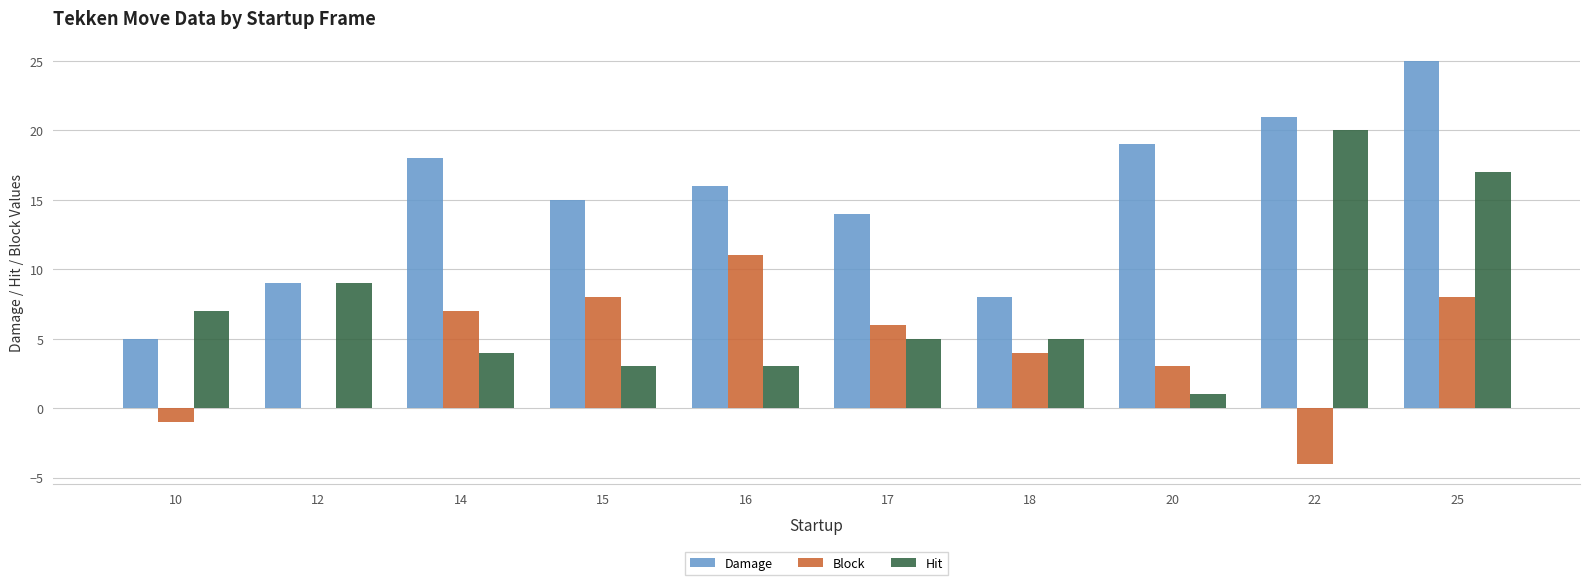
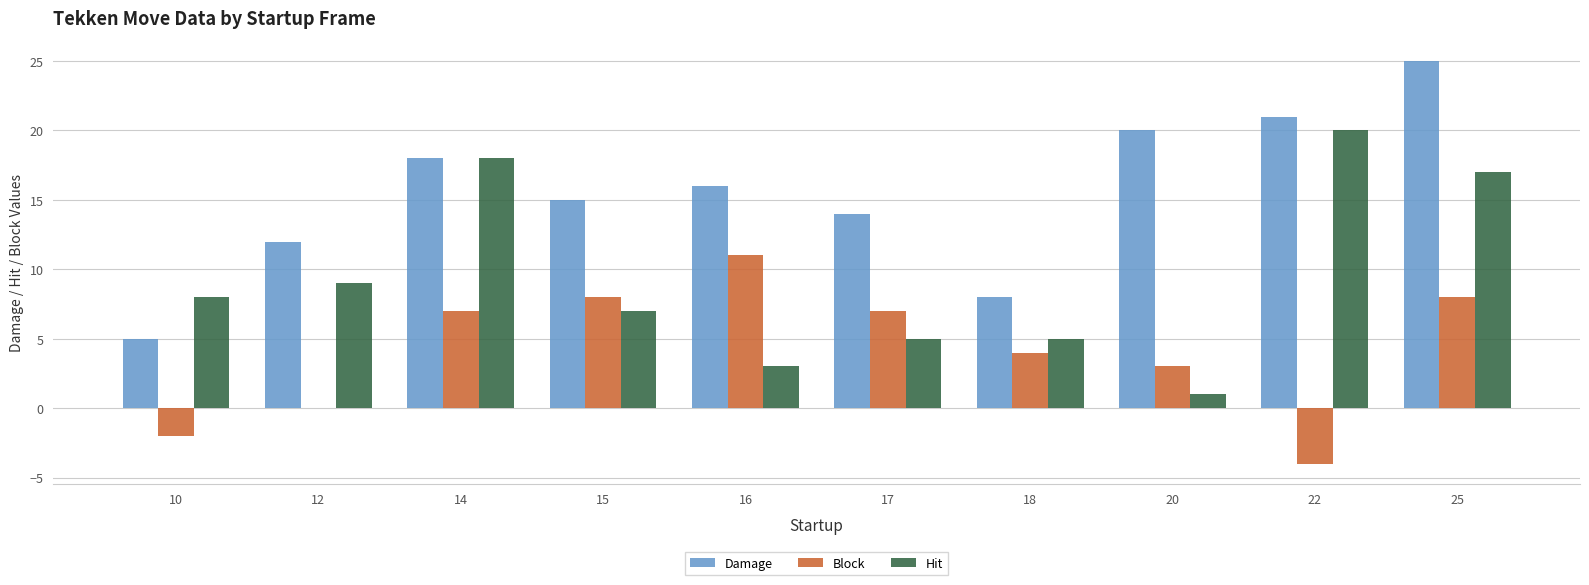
  {
    "Damage": {
      "10": 5,
-     "12": 9,
+     "12": 12,
      "14": 18,
      "15": 15,
      "16": 16,
      "17": 14,
      "18": 8,
-     "20": 19,
+     "20": 20,
      "22": 21,
      "25": 25
    },
    "Block": {
-     "10": -1,
+     "10": -2,
      "12": 0,
      "14": 7,
      "15": 8,
      "16": 11,
-     "17": 6,
+     "17": 7,
      "18": 4,
      "20": 3,
      "22": -4,
      "25": 8
    },
    "Hit": {
-     "10": 7,
+     "10": 8,
      "12": 9,
-     "14": 4,
-     "15": 3,
+     "14": 18,
+     "15": 7,
      "16": 3,
      "17": 5,
      "18": 5,
      "20": 1,
      "22": 20,
      "25": 17
    }
  }
